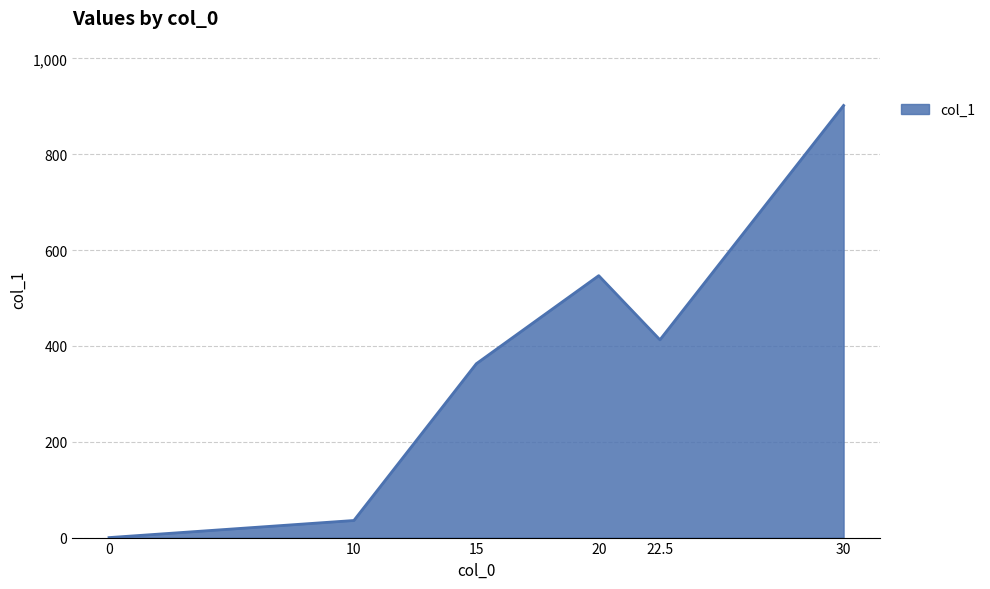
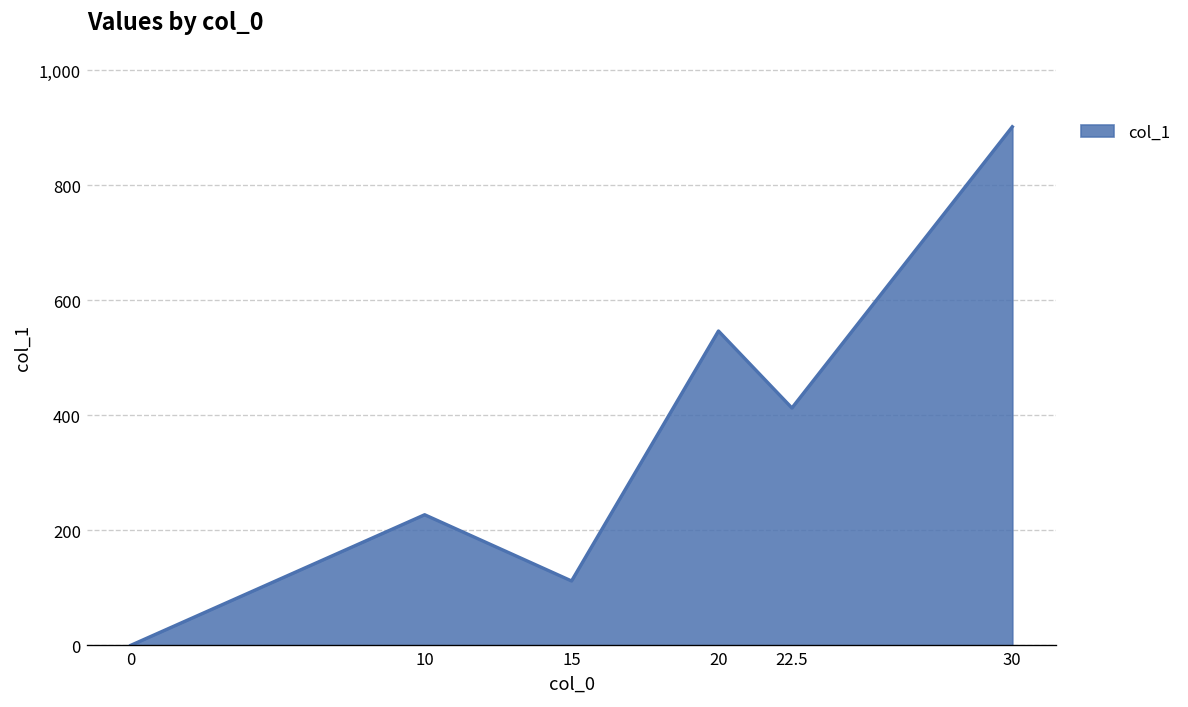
  {
    "0": 0,
-   "10": 40,
-   "15": 360,
+   "10": 230,
+   "15": 110,
    "20": 550,
    "22.5": 410,
    "30": 900
  }
